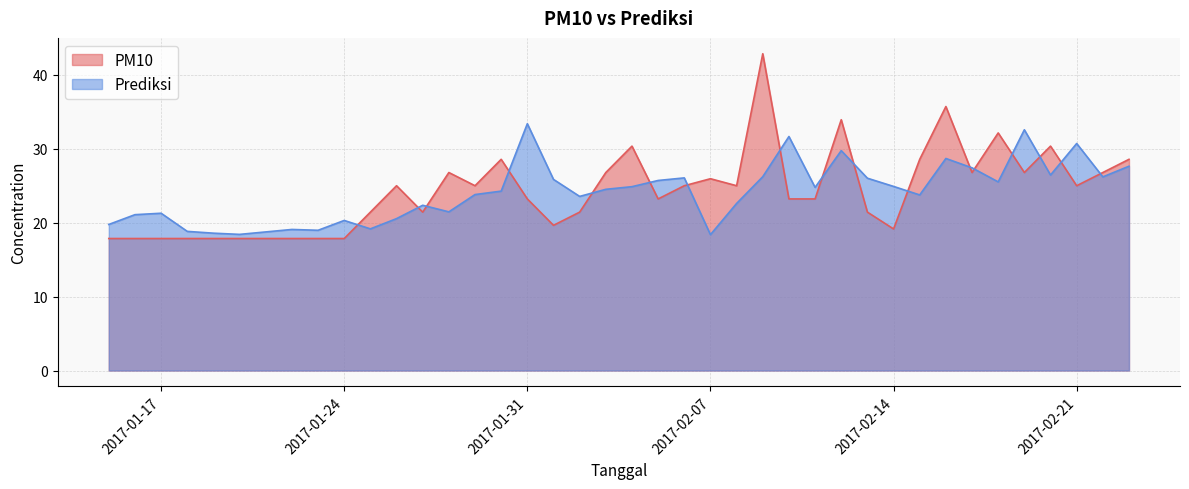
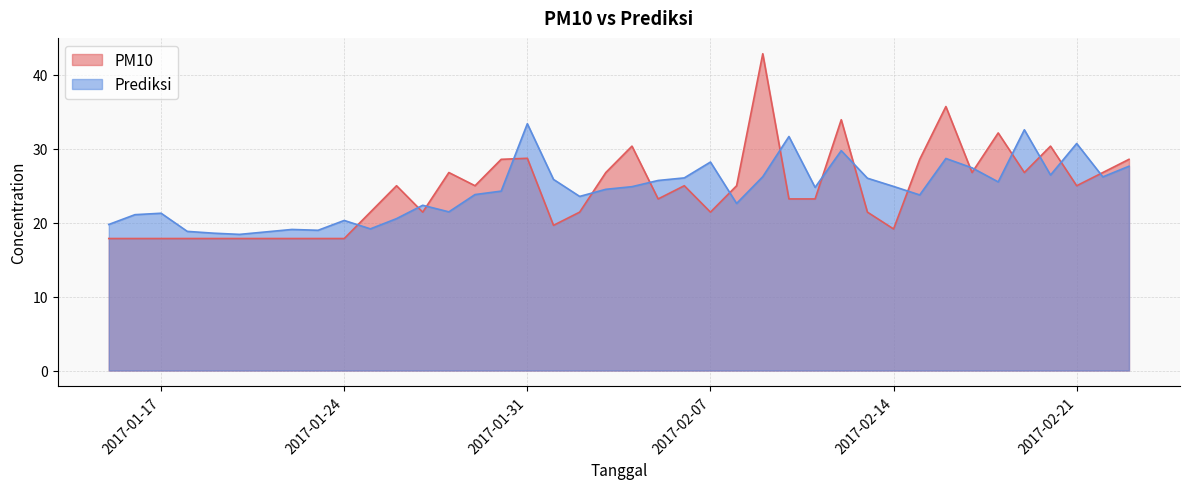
  {
    "PM10": {
      "2017-01-17": 18,
      "2017-01-24": 18,
-     "2017-01-31": 23,
-     "2017-02-07": 26,
+     "2017-01-31": 29,
+     "2017-02-07": 21,
      "2017-02-14": 19,
      "2017-02-21": 25
    },
    "Prediksi": {
      "2017-01-17": 21,
      "2017-01-24": 20,
      "2017-01-31": 33,
-     "2017-02-07": 18,
+     "2017-02-07": 28,
      "2017-02-14": 25,
      "2017-02-21": 31
    }
  }
